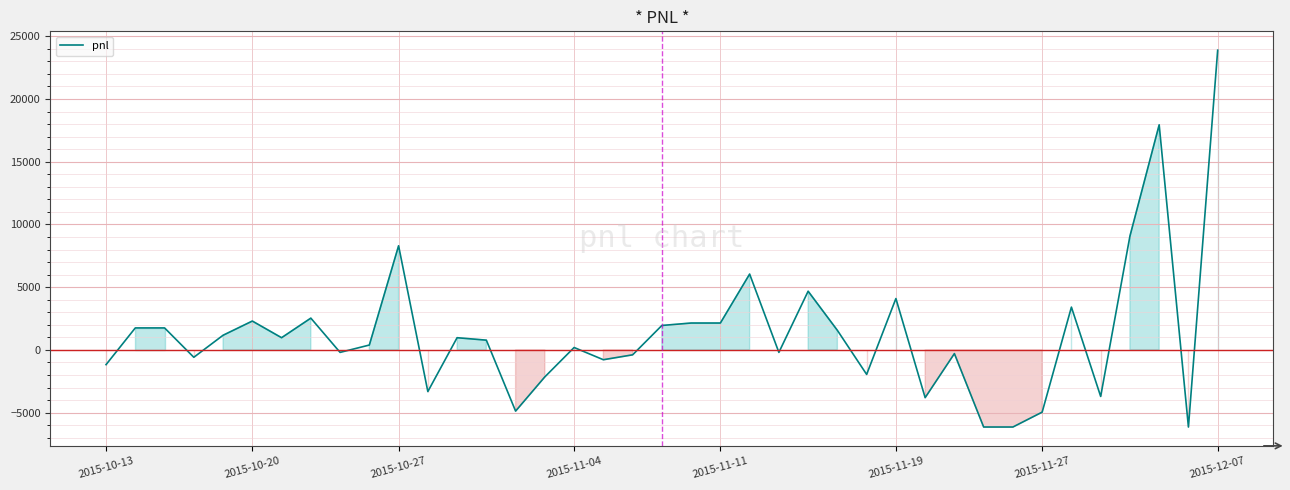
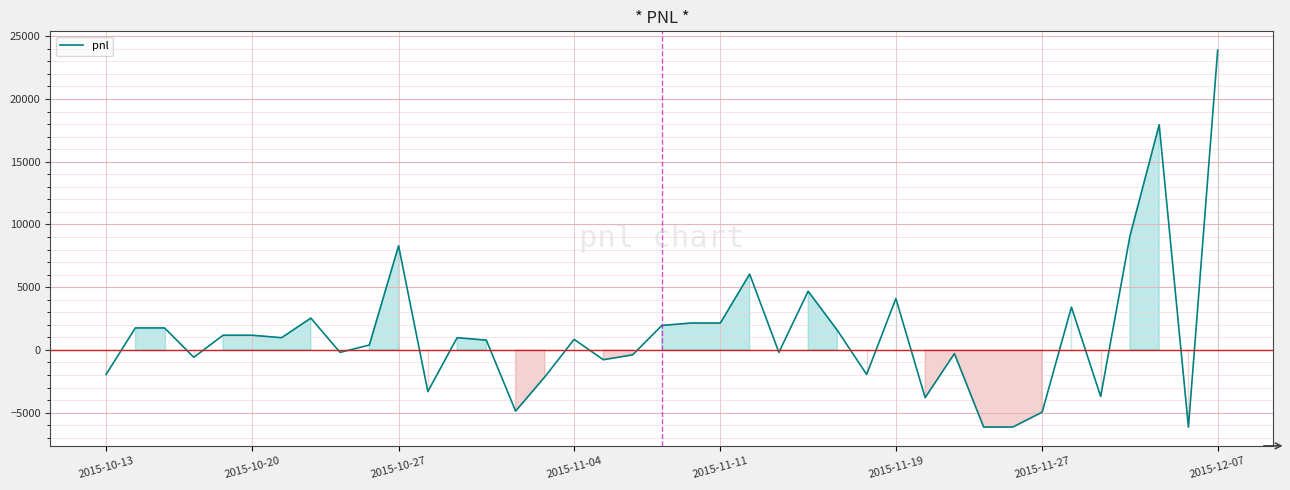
  {
-   "2015-10-13": -1200,
-   "2015-10-20": 2300,
+   "2015-10-13": -2000,
+   "2015-10-20": 1200,
    "2015-10-27": 8300,
-   "2015-11-04": 200,
+   "2015-11-04": 800,
    "2015-11-11": 2100,
    "2015-11-19": 4100,
    "2015-11-27": -5000,
    "2015-12-07": 23900
  }
